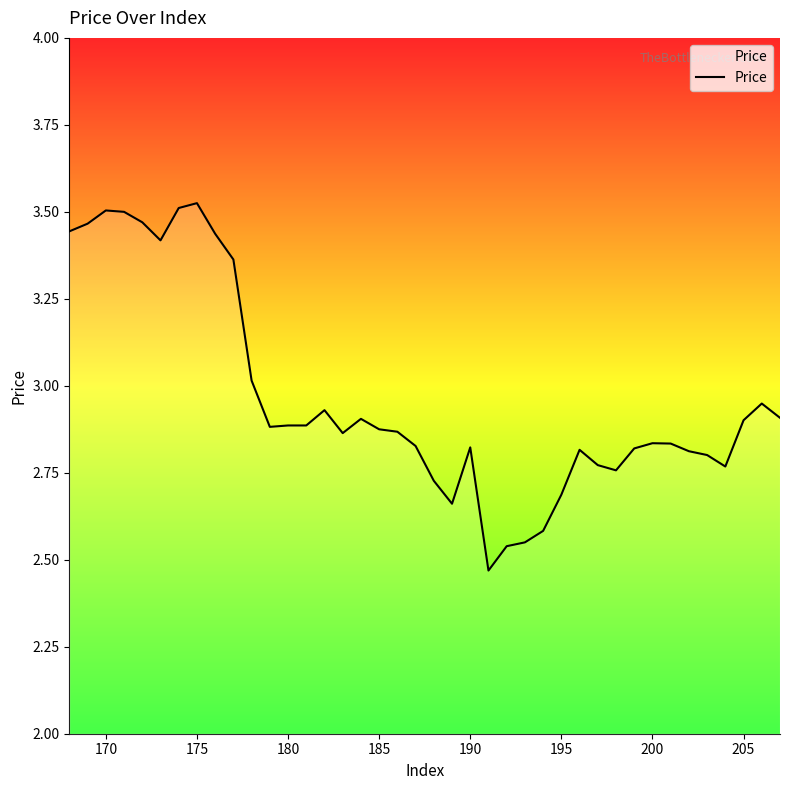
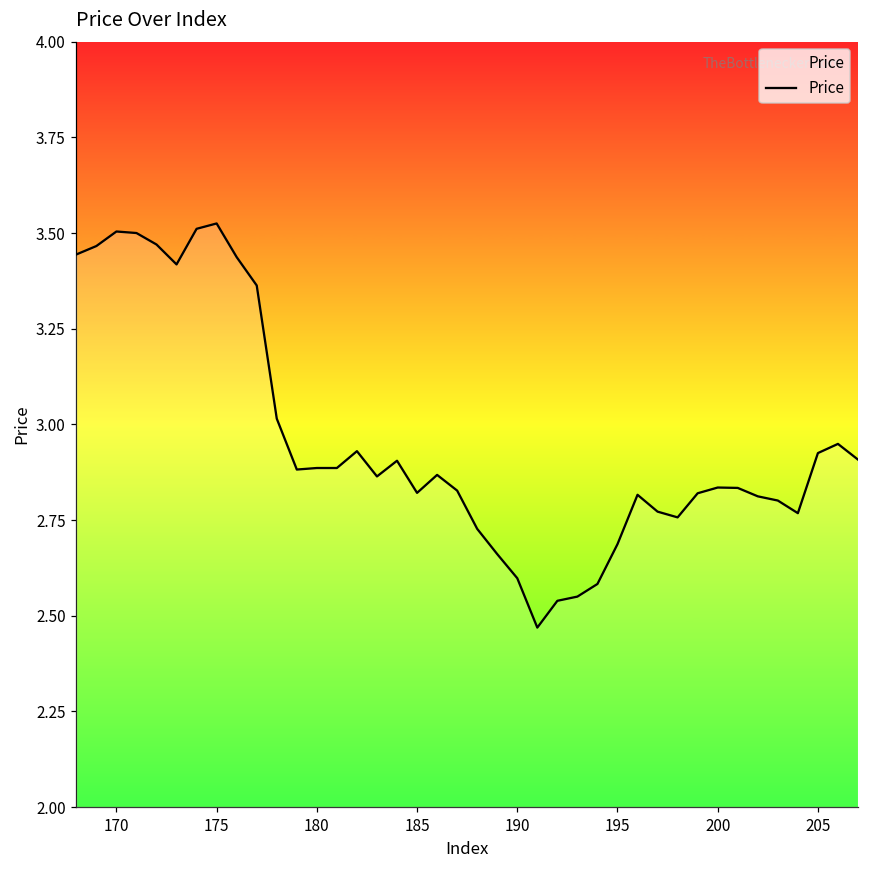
  {
    "170": 3.50,
    "175": 3.53,
    "180": 2.89,
-   "185": 2.88,
-   "190": 2.82,
+   "185": 2.82,
+   "190": 2.60,
    "195": 2.69,
    "200": 2.84,
-   "205": 2.90
+   "205": 2.93
  }
